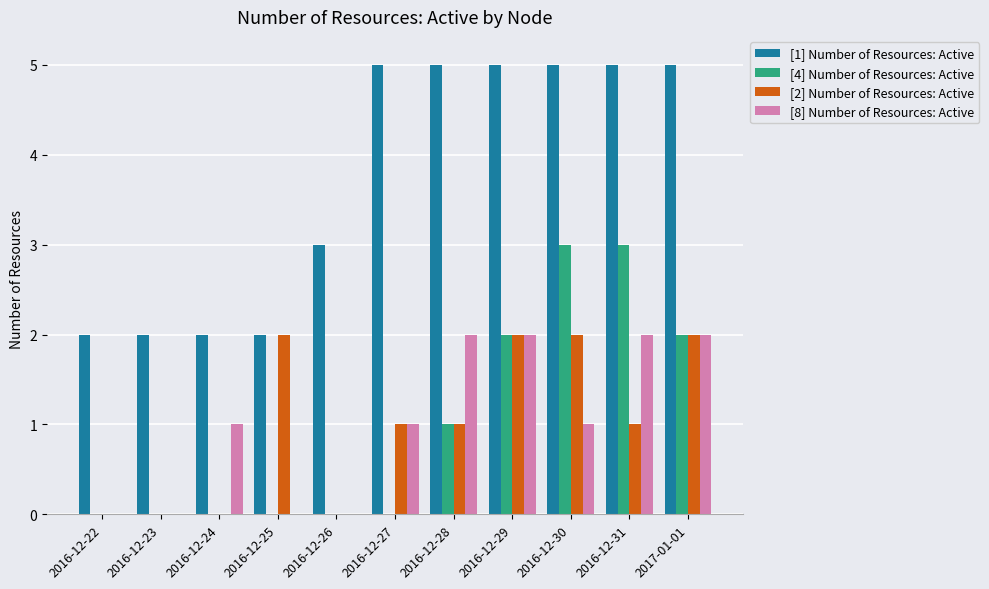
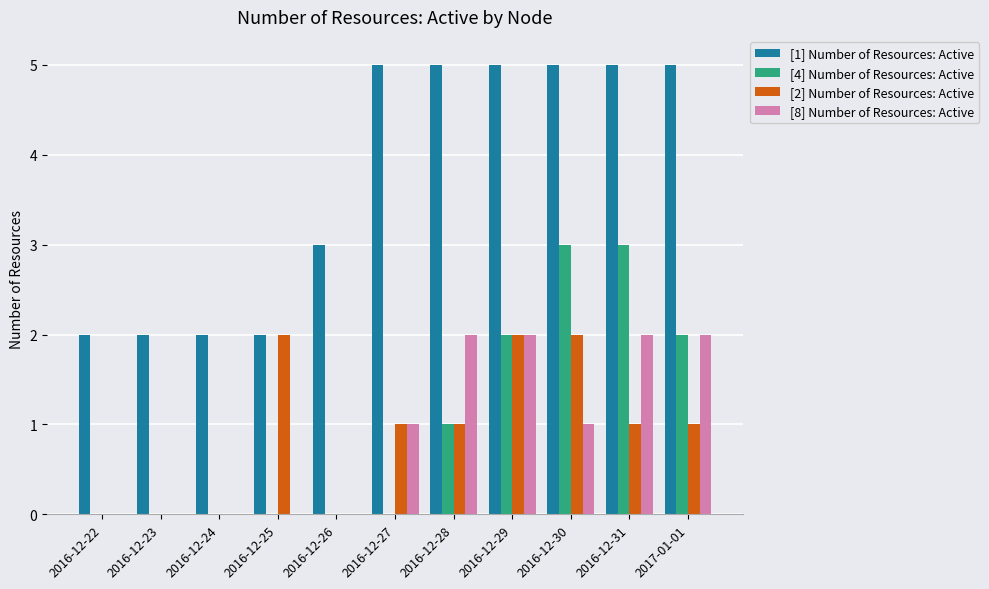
  {
    "[2] Number of Resources: Active": {
      "2016-12-22": 0,
      "2016-12-23": 0,
      "2016-12-24": 0,
      "2016-12-25": 2,
      "2016-12-26": 0,
      "2016-12-27": 1,
      "2016-12-28": 1,
      "2016-12-29": 2,
      "2016-12-30": 2,
      "2016-12-31": 1,
-     "2017-01-01": 2
+     "2017-01-01": 1
    },
    "[8] Number of Resources: Active": {
      "2016-12-22": 0,
      "2016-12-23": 0,
-     "2016-12-24": 1,
+     "2016-12-24": 0,
      "2016-12-25": 0,
      "2016-12-26": 0,
      "2016-12-27": 1,
      "2016-12-28": 2,
      "2016-12-29": 2,
      "2016-12-30": 1,
      "2016-12-31": 2,
      "2017-01-01": 2
    }
  }
